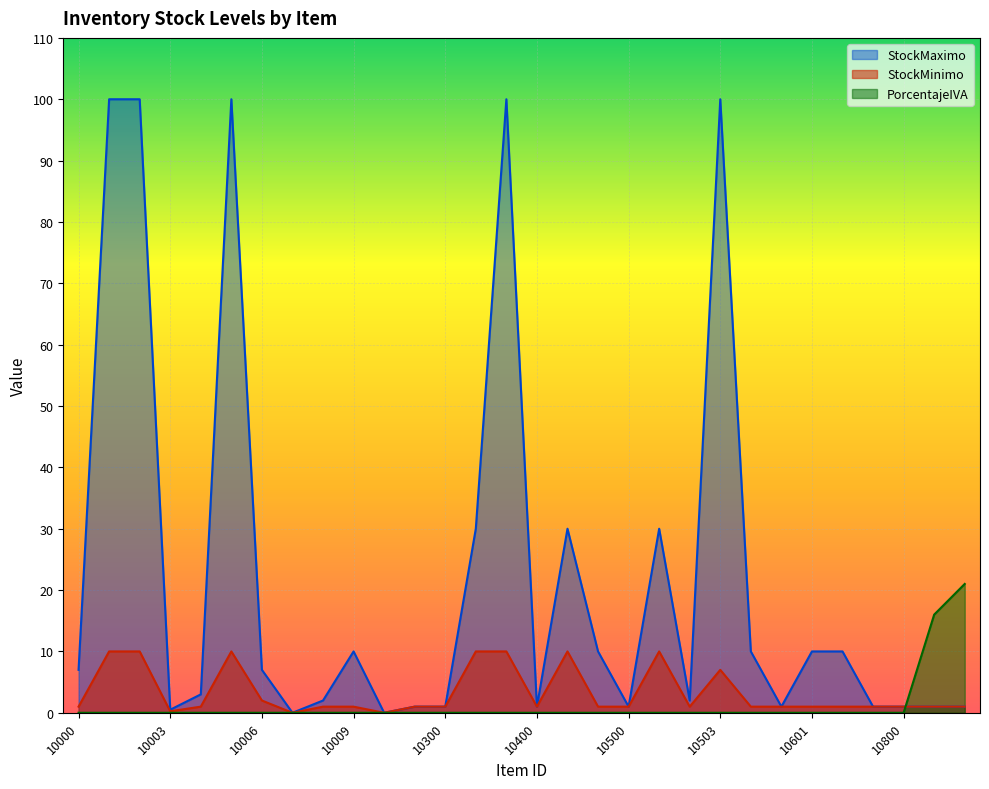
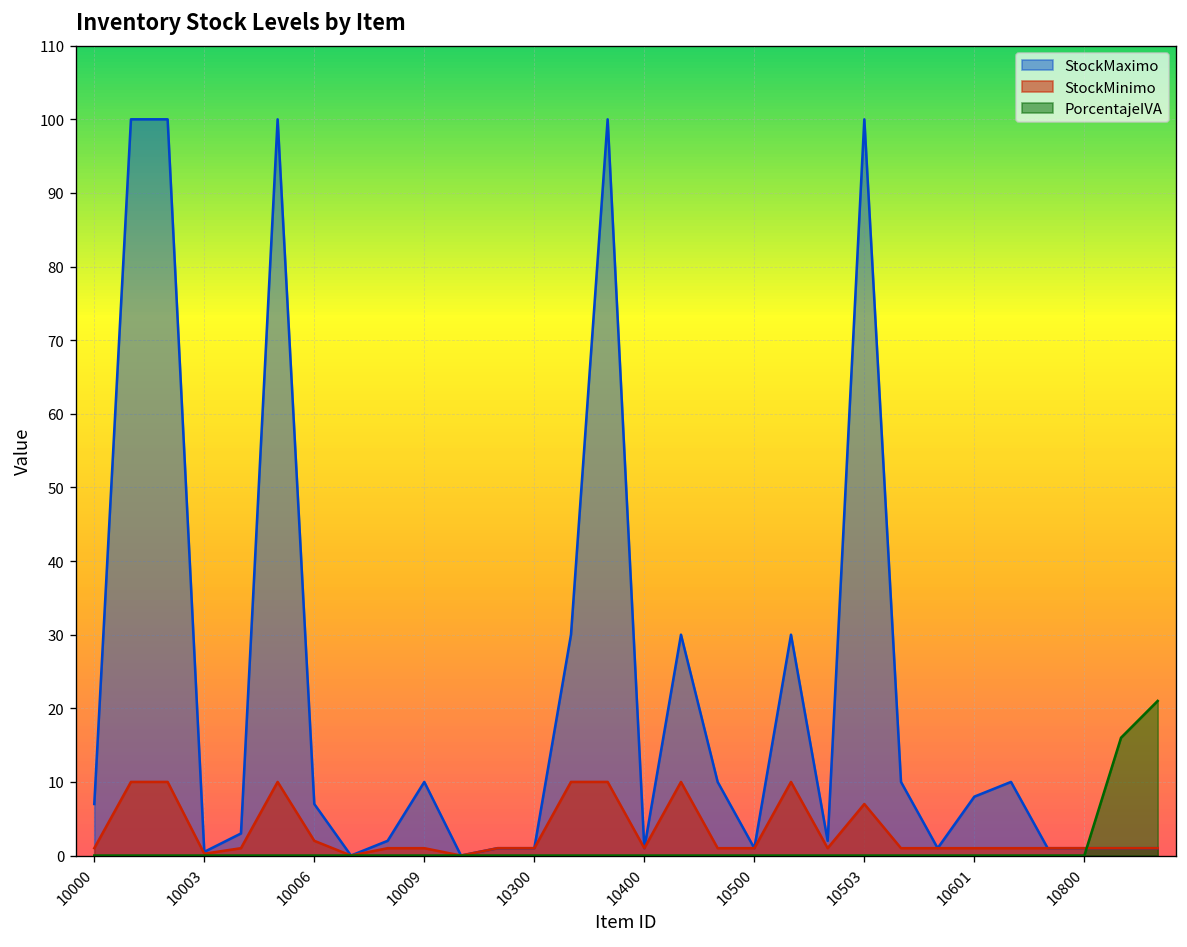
  {
    "StockMaximo": {
      "10000": 7,
      "10006": 7,
      "10009": 10,
      "10503": 100,
-     "10601": 10
+     "10601": 8
    },
    "StockMinimo": {
      "10000": 1,
      "10006": 2,
      "10009": 1,
      "10503": 7,
      "10601": 1
    },
    "PorcentajeIVA": {
      "10000": 0,
      "10006": 0,
      "10009": 0,
      "10300": 0,
      "10400": 0,
      "10500": 0,
      "10503": 0,
      "10601": 0,
      "10800": 0
    }
  }
